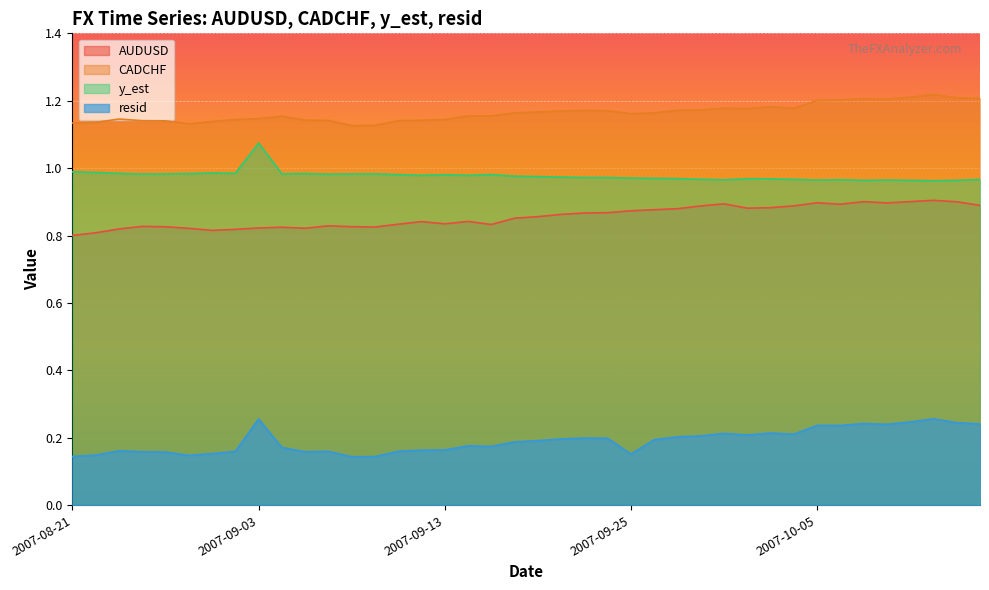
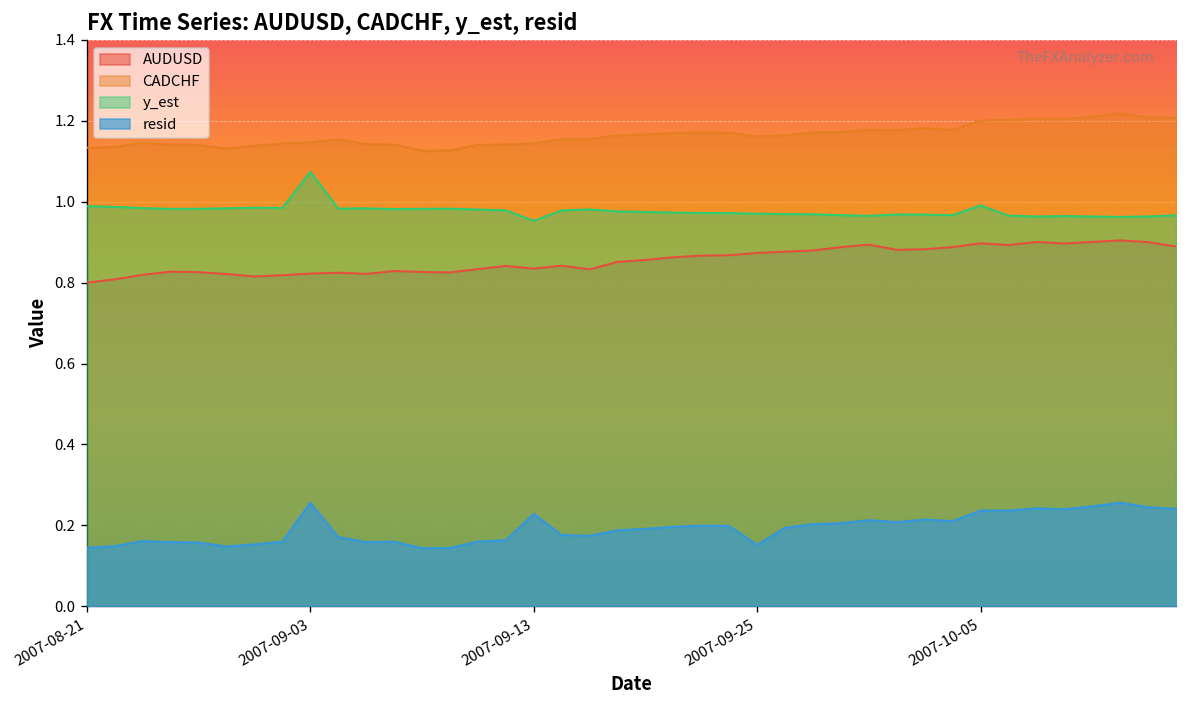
  {
    "y_est": {
      "2007-08-21": 0.99,
      "2007-09-03": 1.07,
-     "2007-09-13": 0.98,
+     "2007-09-13": 0.95,
      "2007-09-25": 0.97,
-     "2007-10-05": 0.96
+     "2007-10-05": 0.99
    },
    "resid": {
      "2007-08-21": 0.14,
      "2007-09-03": 0.26,
-     "2007-09-13": 0.16,
+     "2007-09-13": 0.23,
      "2007-09-25": 0.15,
      "2007-10-05": 0.24
    }
  }
